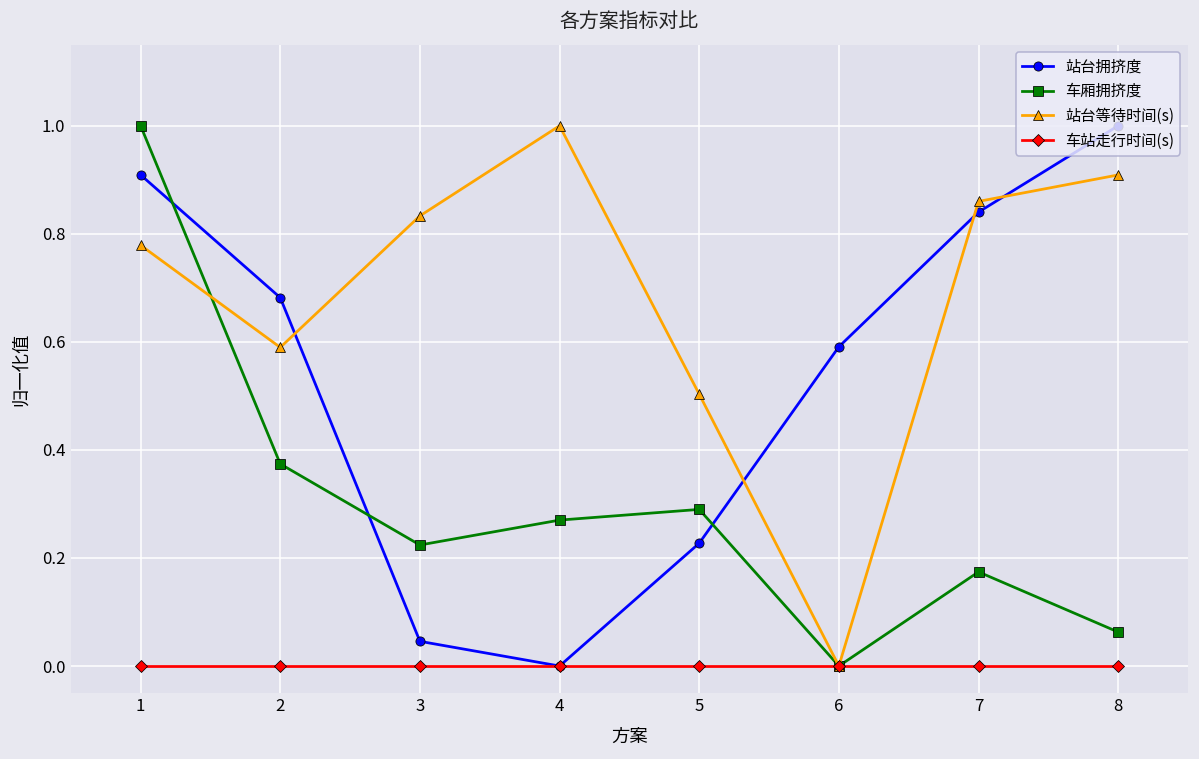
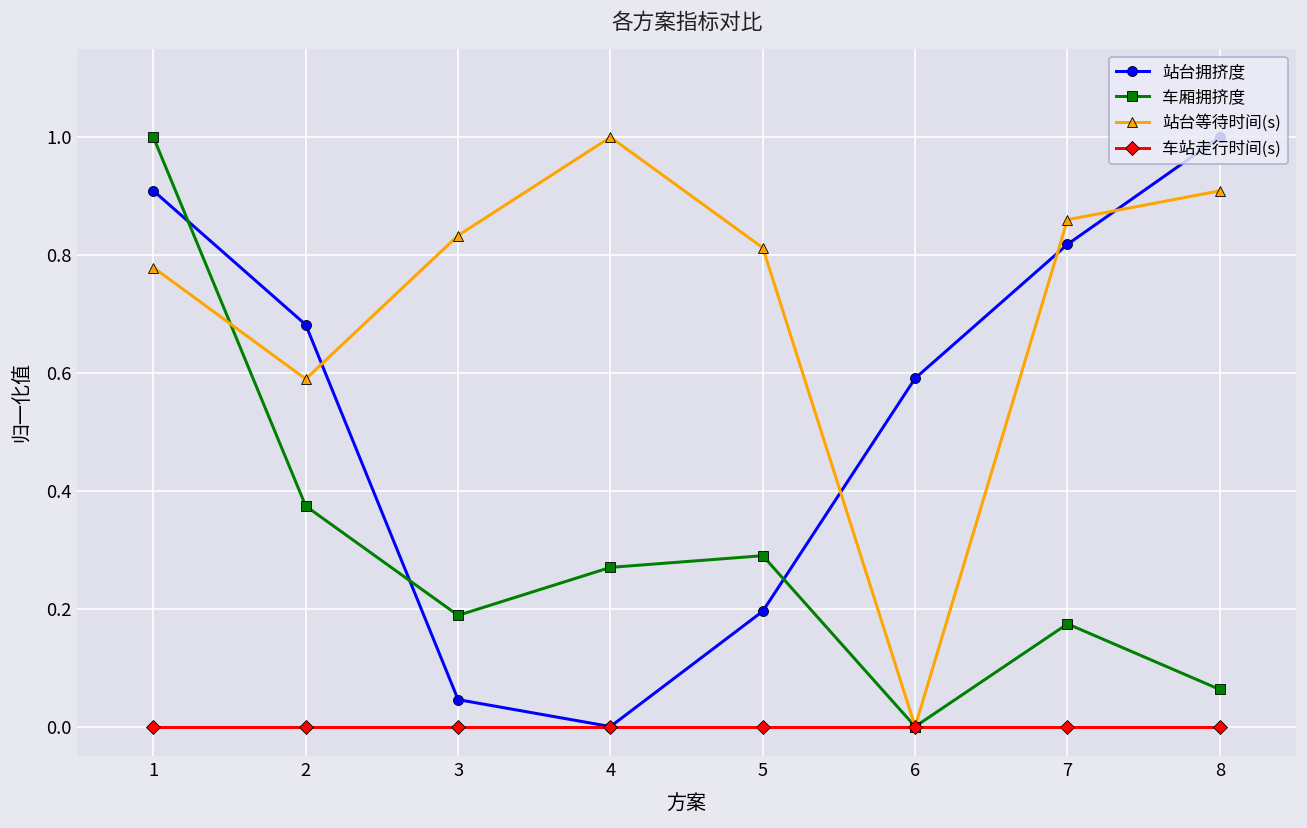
  {
    "站台拥挤度": {
      "1": 0.91,
      "2": 0.68,
      "3": 0.05,
-     "5": 0.23,
+     "5": 0.20,
      "6": 0.59,
-     "7": 0.84
+     "7": 0.82
    },
    "车厢拥挤度": {
      "1": 1.00,
      "2": 0.37,
-     "3": 0.22,
+     "3": 0.19,
      "4": 0.27,
      "5": 0.29,
      "7": 0.17,
      "8": 0.06
    },
    "站台等待时间(s)": {
      "1": 0.78,
      "2": 0.59,
      "3": 0.83,
      "4": 1.00,
-     "5": 0.50,
+     "5": 0.81,
      "7": 0.86,
      "8": 0.91
    },
    "车站走行时间(s)": {
      "1": 0.00,
      "2": 0.00,
      "3": 0.00,
      "5": 0.00,
      "7": 0.00,
      "8": 0.00
    }
  }
